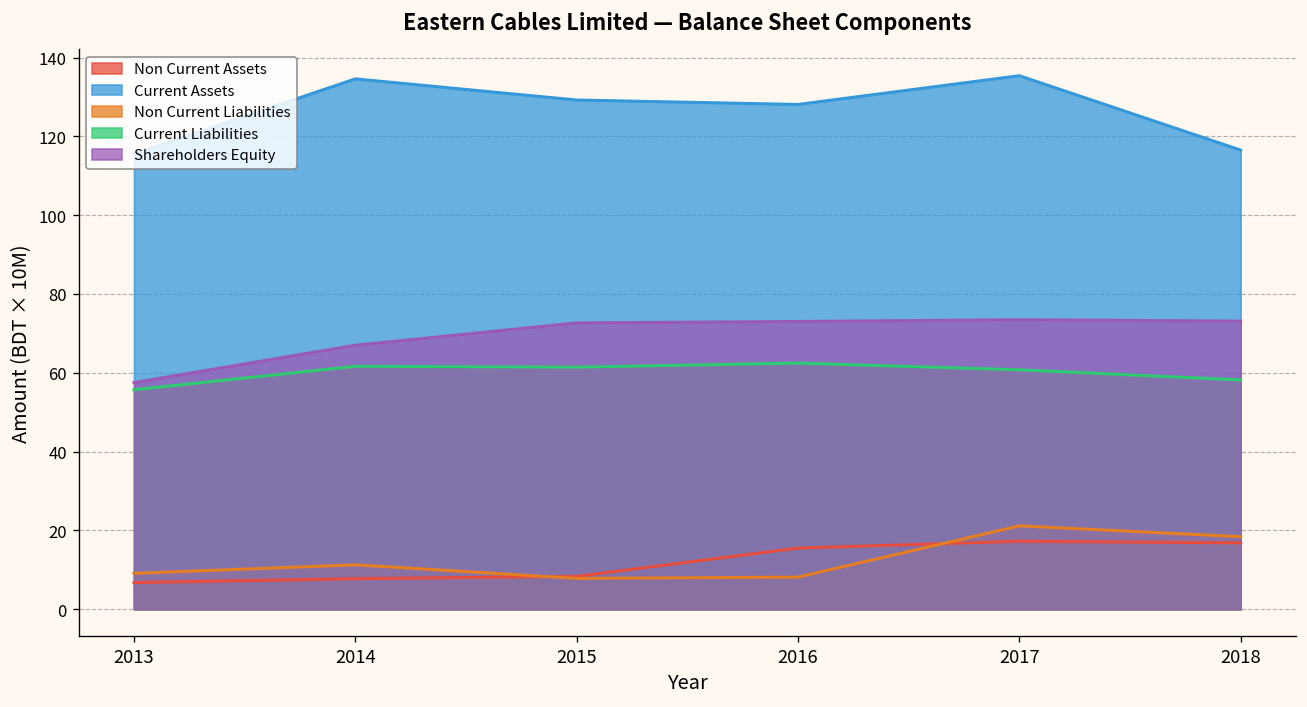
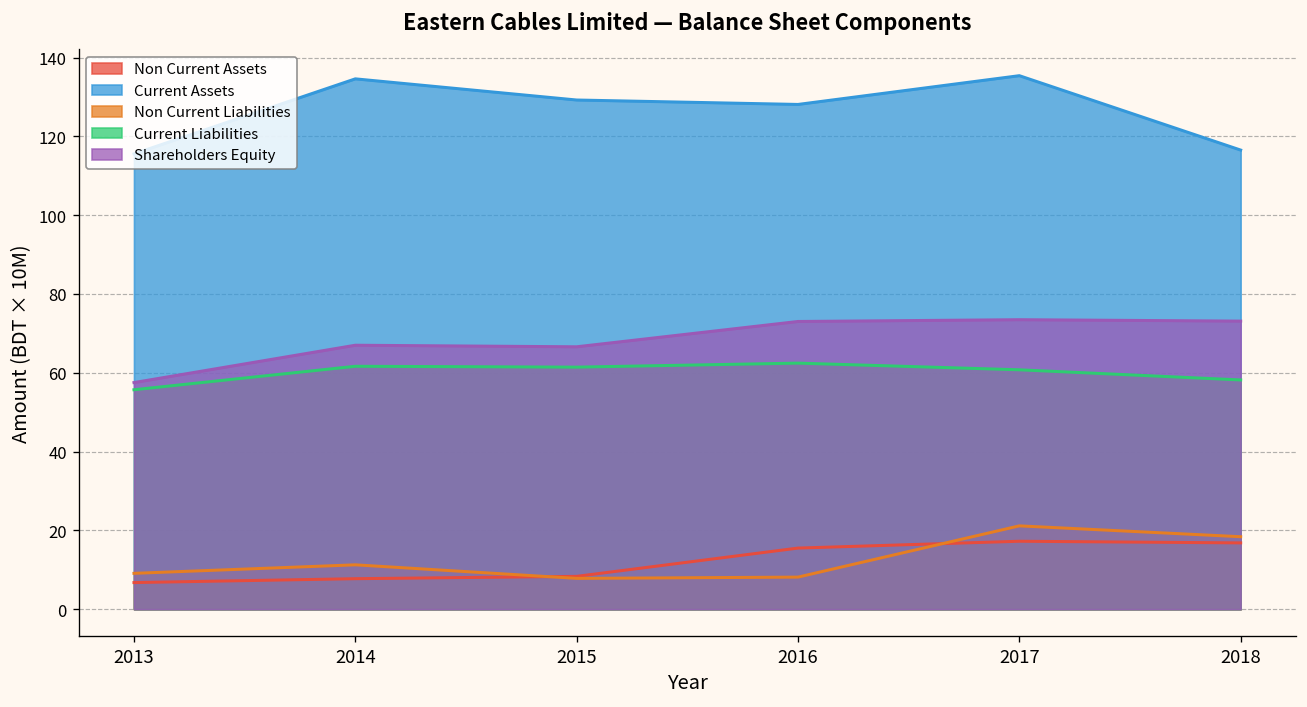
  {
    "Current Assets": {
      "2014": 135,
      "2015": 129,
      "2016": 128,
      "2017": 135,
      "2018": 117
    },
    "Current Liabilities": {
      "2013": 56,
      "2014": 62,
      "2015": 61,
      "2016": 62,
      "2017": 61,
      "2018": 58
    },
    "Shareholders Equity": {
      "2013": 58,
      "2014": 67,
-     "2015": 73,
+     "2015": 67,
      "2016": 73,
      "2017": 73,
      "2018": 73
    }
  }
